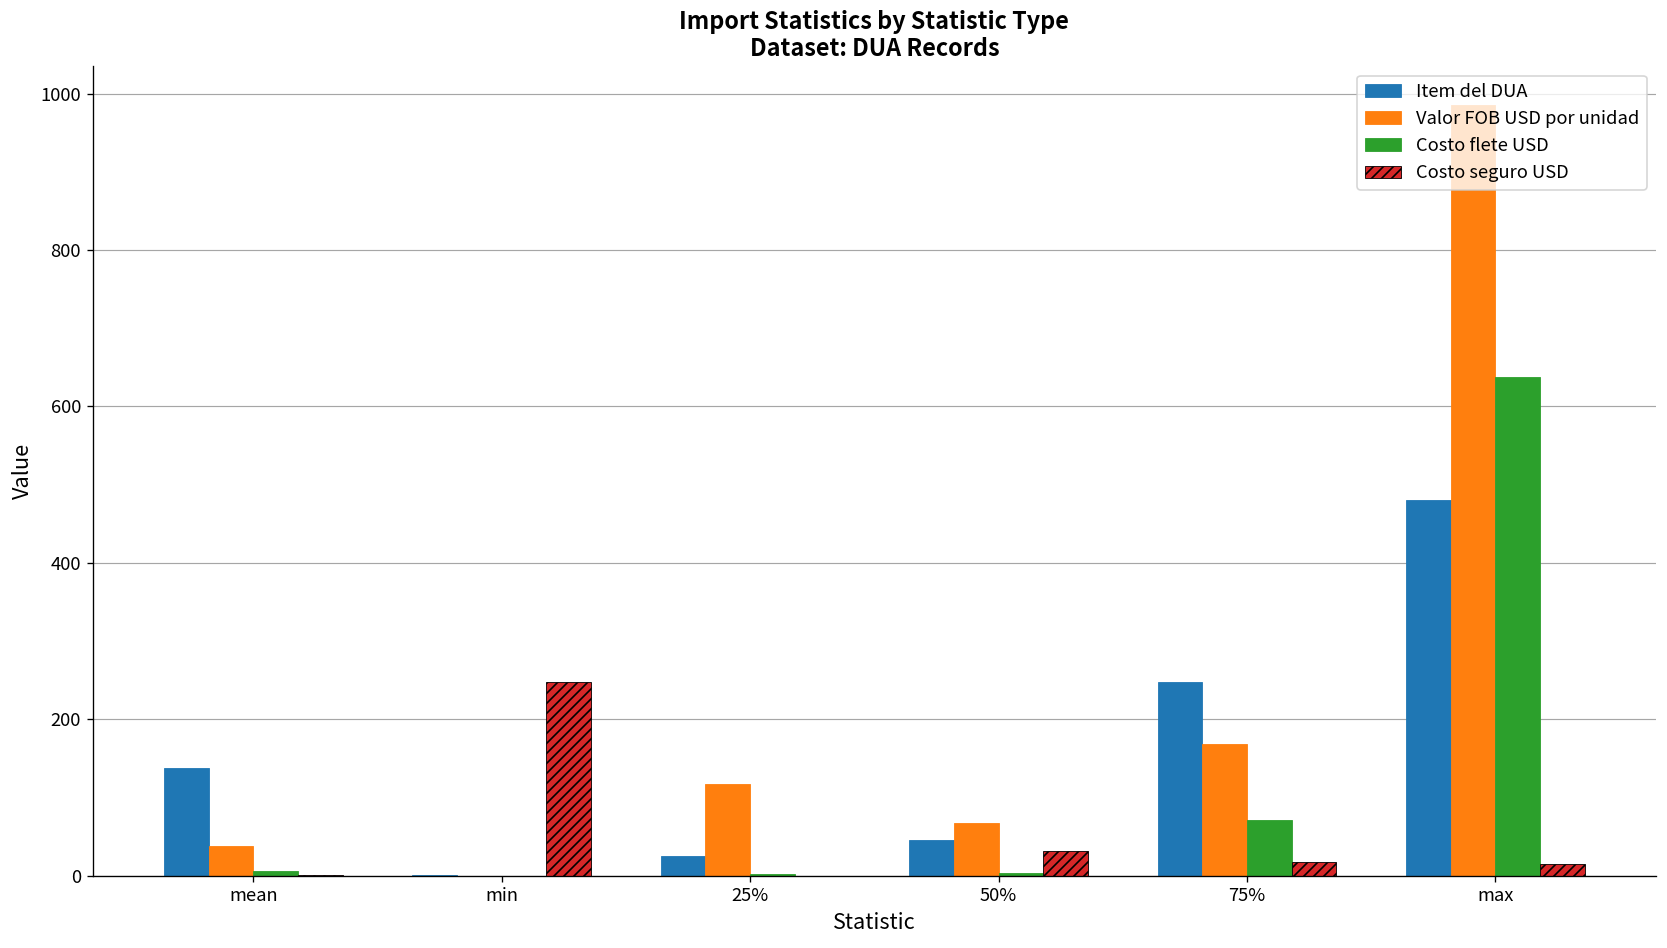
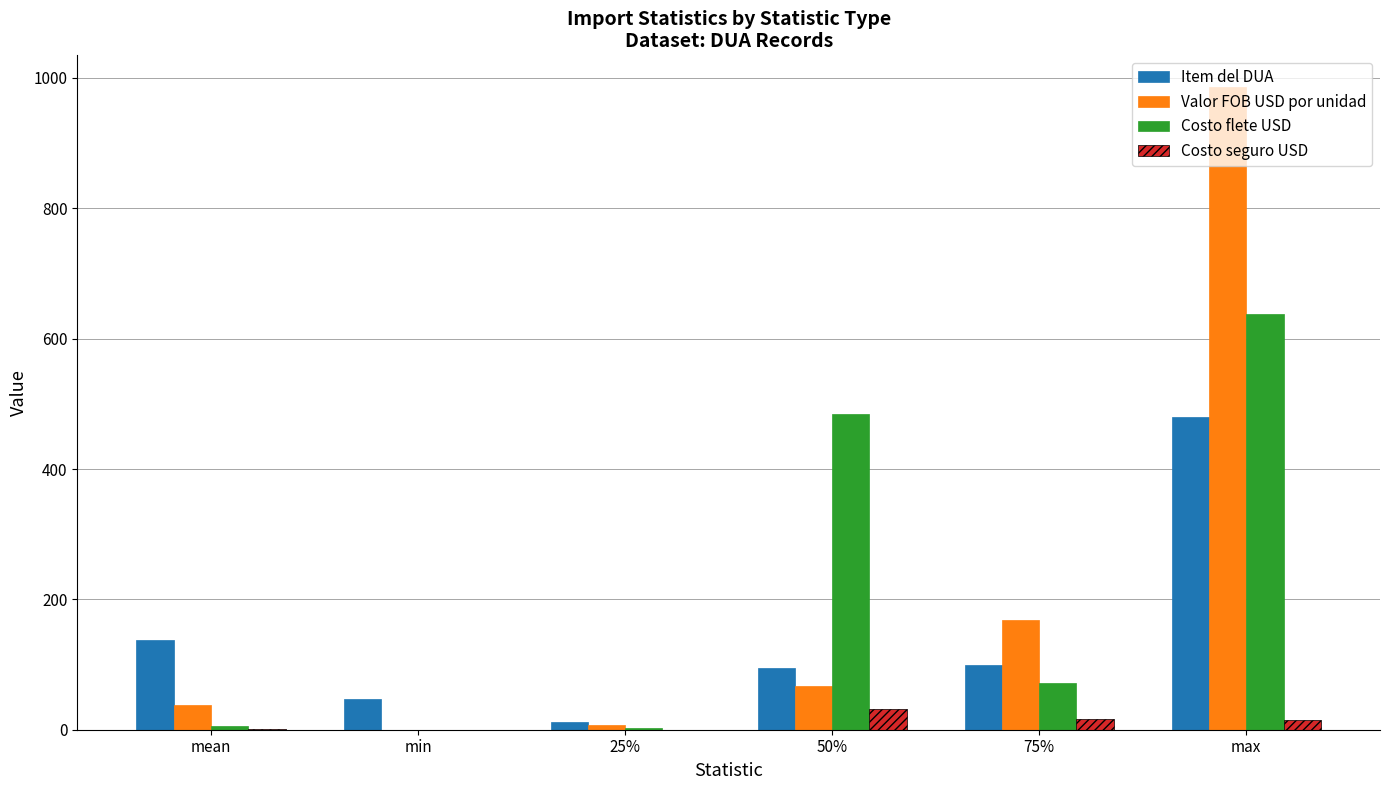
  {
    "Item del DUA": {
      "mean": 140,
-     "min": 0,
-     "25%": 30,
-     "50%": 50,
-     "75%": 250,
+     "min": 50,
+     "25%": 10,
+     "50%": 90,
+     "75%": 100,
      "max": 480
    },
    "Valor FOB USD por unidad": {
      "mean": 40,
      "min": 0,
-     "25%": 120,
+     "25%": 10,
      "50%": 70,
      "75%": 170
    },
    "Costo flete USD": {
      "mean": 10,
      "min": 0,
-     "50%": 0,
+     "50%": 480,
      "75%": 70,
      "max": 640
    },
    "Costo seguro USD": {
-     "min": 250,
+     "min": 0,
      "50%": 30,
      "75%": 20,
      "max": 10
    }
  }
